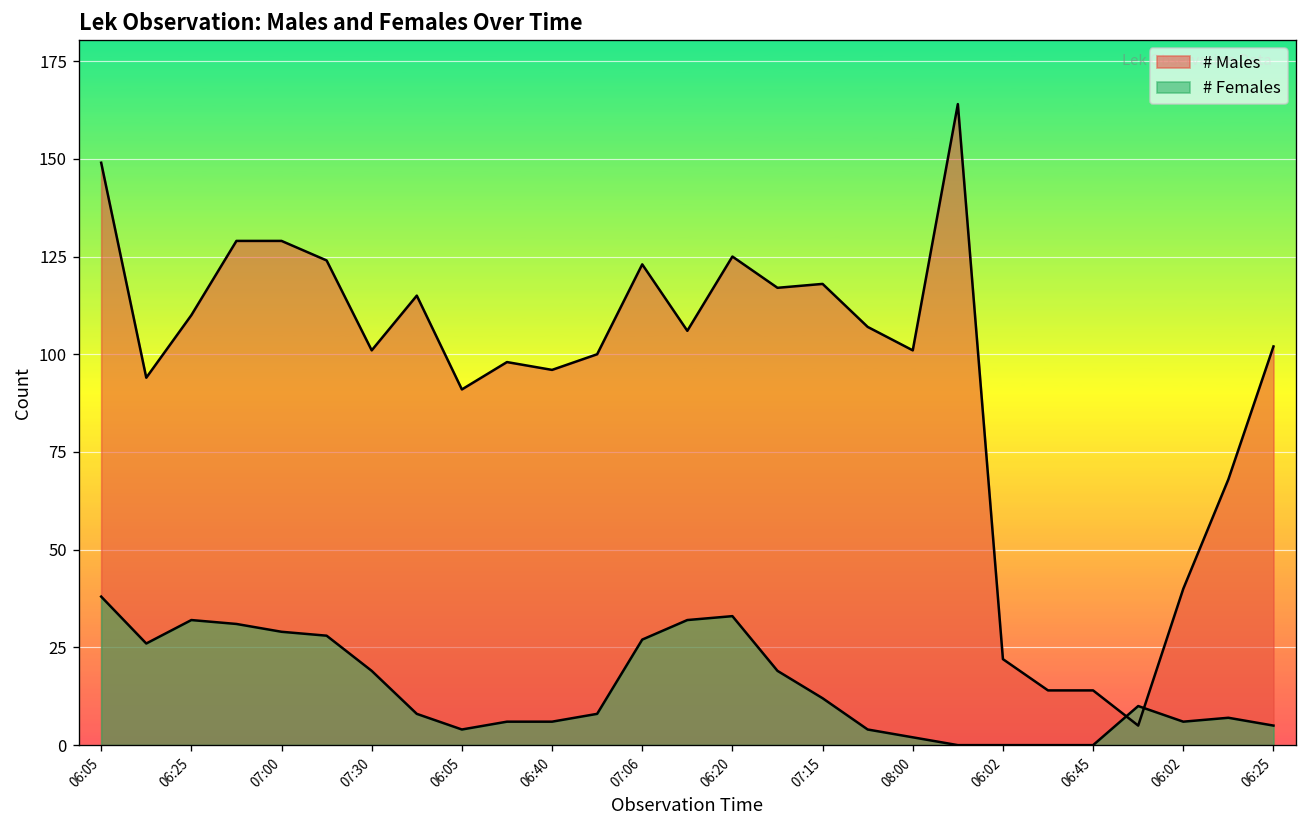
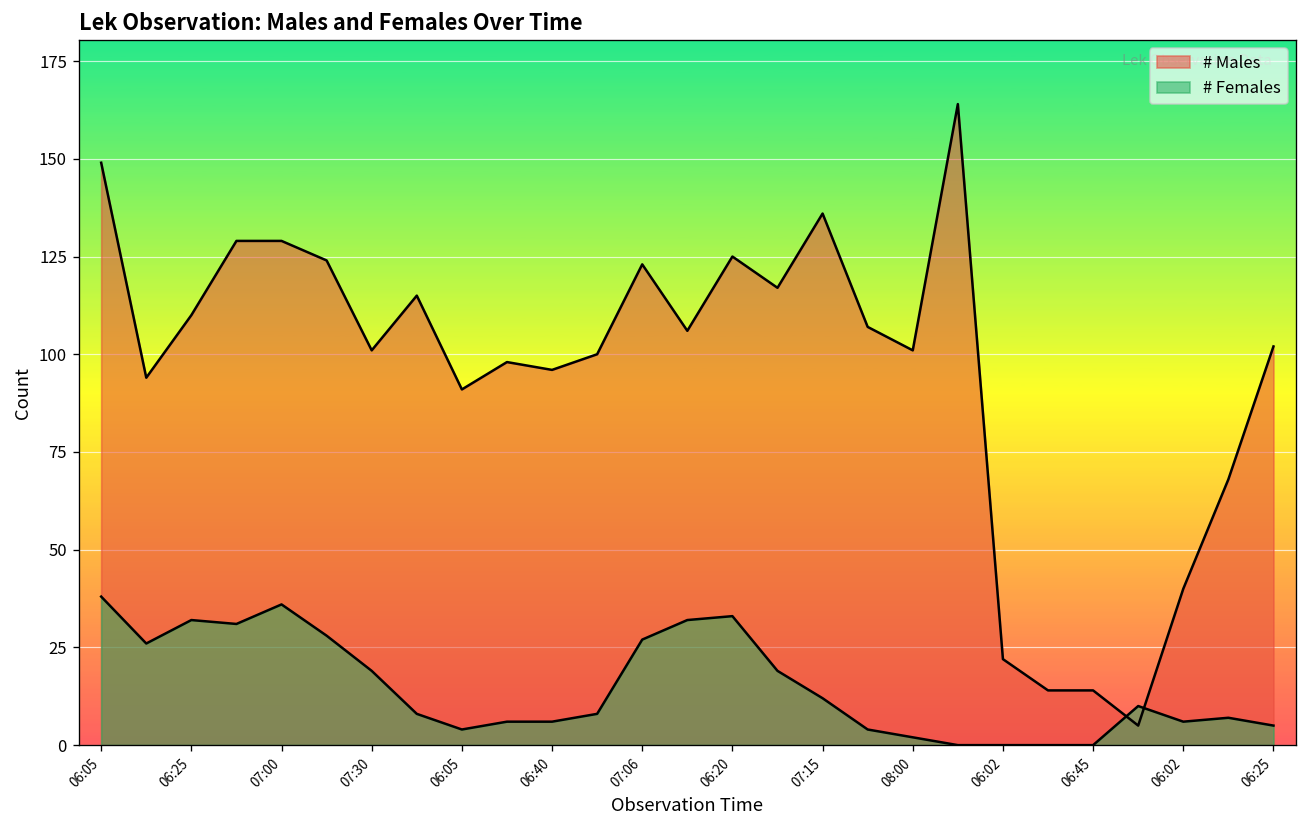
  {
    "# Males": {
      "07:00": 129,
      "07:30": 101,
      "06:40": 96,
      "07:06": 123,
      "06:20": 125,
-     "07:15": 118,
+     "07:15": 136,
      "08:00": 101,
      "06:45": 14
    },
    "# Females": {
-     "07:00": 29,
+     "07:00": 36,
      "07:30": 19,
      "06:40": 6,
      "07:06": 27,
      "06:20": 33,
      "07:15": 12,
      "08:00": 2,
      "06:45": 0
    }
  }
